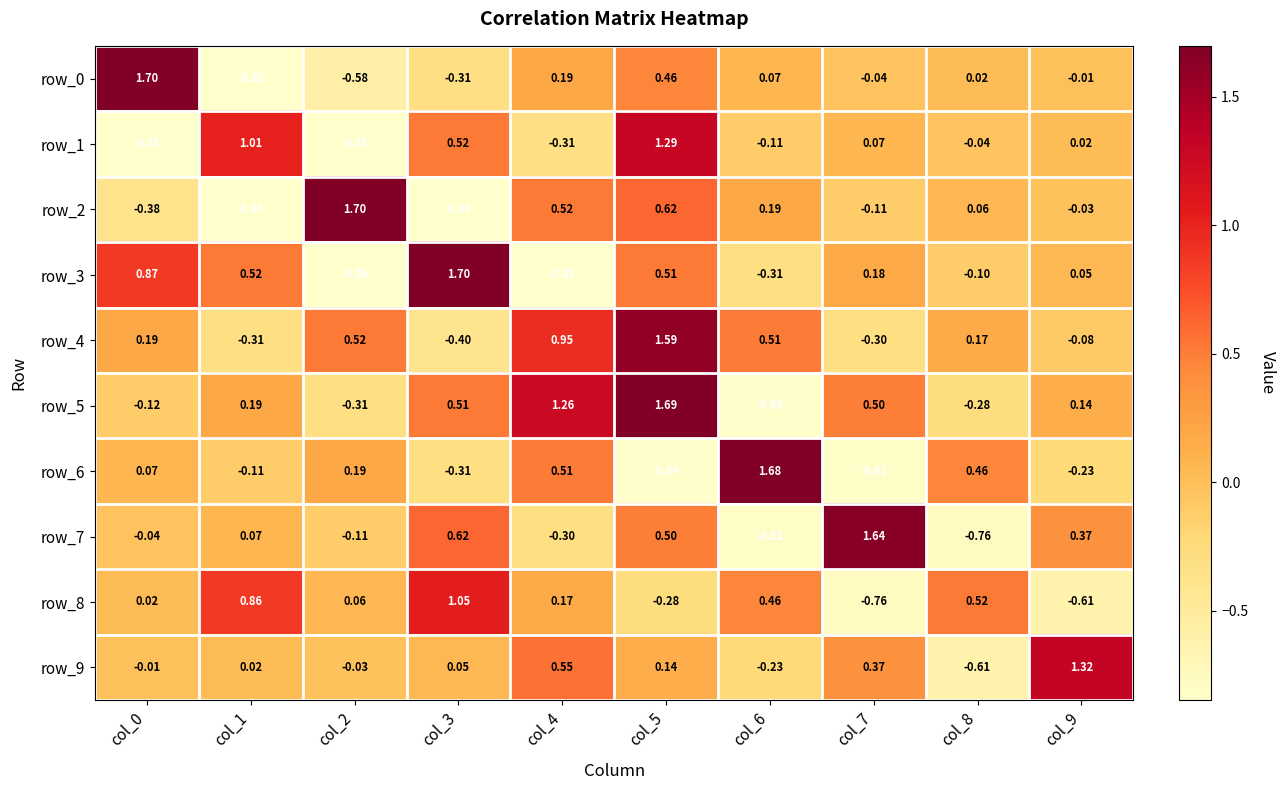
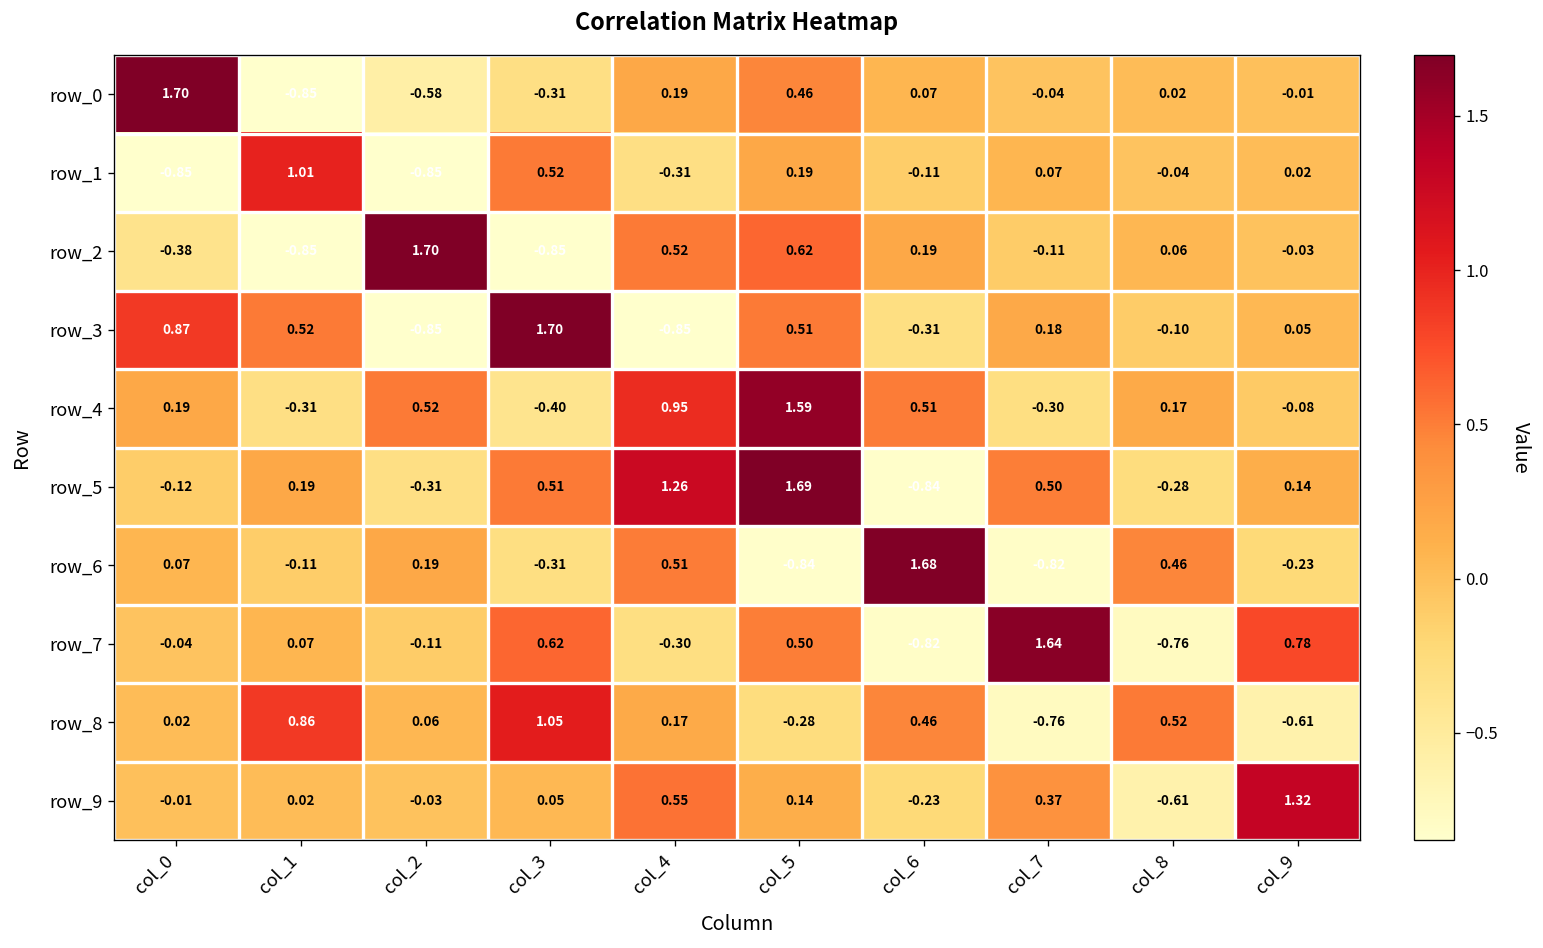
  {
    "row_0": {
      "col_0": 1.70,
      "col_1": -0.85,
      "col_2": -0.58,
      "col_3": -0.31,
      "col_4": 0.19,
      "col_5": 0.46,
      "col_6": 0.07,
      "col_7": -0.04,
      "col_8": 0.02,
      "col_9": -0.01
    },
    "row_1": {
      "col_0": -0.85,
      "col_1": 1.01,
      "col_2": -0.85,
      "col_3": 0.52,
      "col_4": -0.31,
-     "col_5": 1.29,
+     "col_5": 0.19,
      "col_6": -0.11,
      "col_7": 0.07,
      "col_8": -0.04,
      "col_9": 0.02
    },
    "row_2": {
      "col_0": -0.38,
      "col_1": -0.85,
      "col_2": 1.70,
      "col_3": -0.85,
      "col_4": 0.52,
      "col_5": 0.62,
      "col_6": 0.19,
      "col_7": -0.11,
      "col_8": 0.06,
      "col_9": -0.03
    },
    "row_3": {
      "col_0": 0.87,
      "col_1": 0.52,
      "col_2": -0.85,
      "col_3": 1.70,
      "col_4": -0.85,
      "col_5": 0.51,
      "col_6": -0.31,
      "col_7": 0.18,
      "col_8": -0.10,
      "col_9": 0.05
    },
    "row_4": {
      "col_0": 0.19,
      "col_1": -0.31,
      "col_2": 0.52,
      "col_3": -0.40,
      "col_4": 0.95,
      "col_5": 1.59,
      "col_6": 0.51,
      "col_7": -0.30,
      "col_8": 0.17,
      "col_9": -0.08
    },
    "row_5": {
      "col_0": -0.12,
      "col_1": 0.19,
      "col_2": -0.31,
      "col_3": 0.51,
      "col_4": 1.26,
      "col_5": 1.69,
      "col_6": -0.84,
      "col_7": 0.50,
      "col_8": -0.28,
      "col_9": 0.14
    },
    "row_6": {
      "col_0": 0.07,
      "col_1": -0.11,
      "col_2": 0.19,
      "col_3": -0.31,
      "col_4": 0.51,
      "col_5": -0.84,
      "col_6": 1.68,
      "col_7": -0.82,
      "col_8": 0.46,
      "col_9": -0.23
    },
    "row_7": {
      "col_0": -0.04,
      "col_1": 0.07,
      "col_2": -0.11,
      "col_3": 0.62,
      "col_4": -0.30,
      "col_5": 0.50,
      "col_6": -0.82,
      "col_7": 1.64,
      "col_8": -0.76,
-     "col_9": 0.37
+     "col_9": 0.78
    },
    "row_8": {
      "col_0": 0.02,
      "col_1": 0.86,
      "col_2": 0.06,
      "col_3": 1.05,
      "col_4": 0.17,
      "col_5": -0.28,
      "col_6": 0.46,
      "col_7": -0.76,
      "col_8": 0.52,
      "col_9": -0.61
    },
    "row_9": {
      "col_0": -0.01,
      "col_1": 0.02,
      "col_2": -0.03,
      "col_3": 0.05,
      "col_4": 0.55,
      "col_5": 0.14,
      "col_6": -0.23,
      "col_7": 0.37,
      "col_8": -0.61,
      "col_9": 1.32
    }
  }
